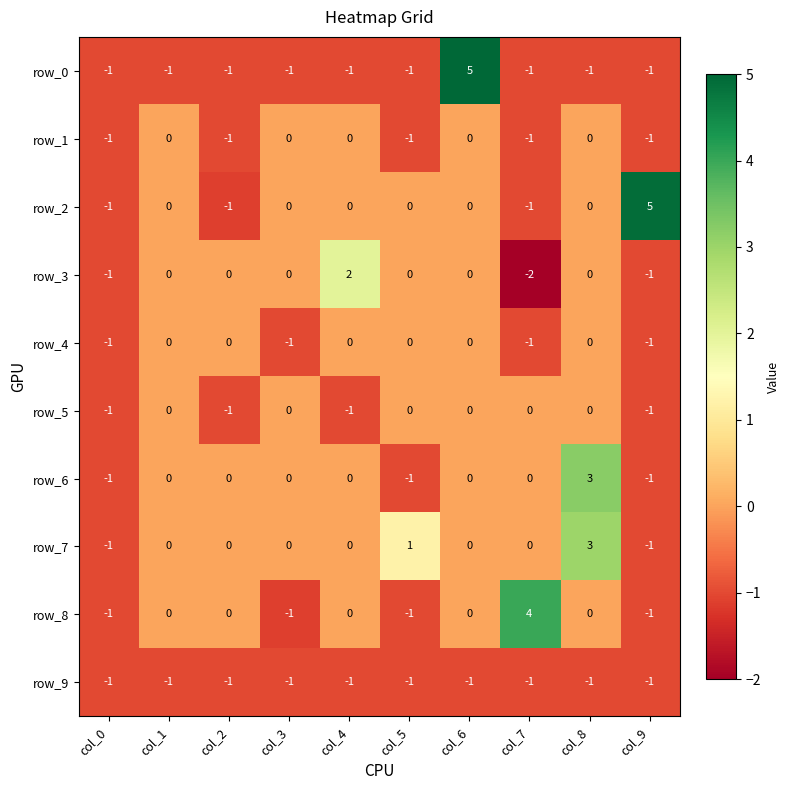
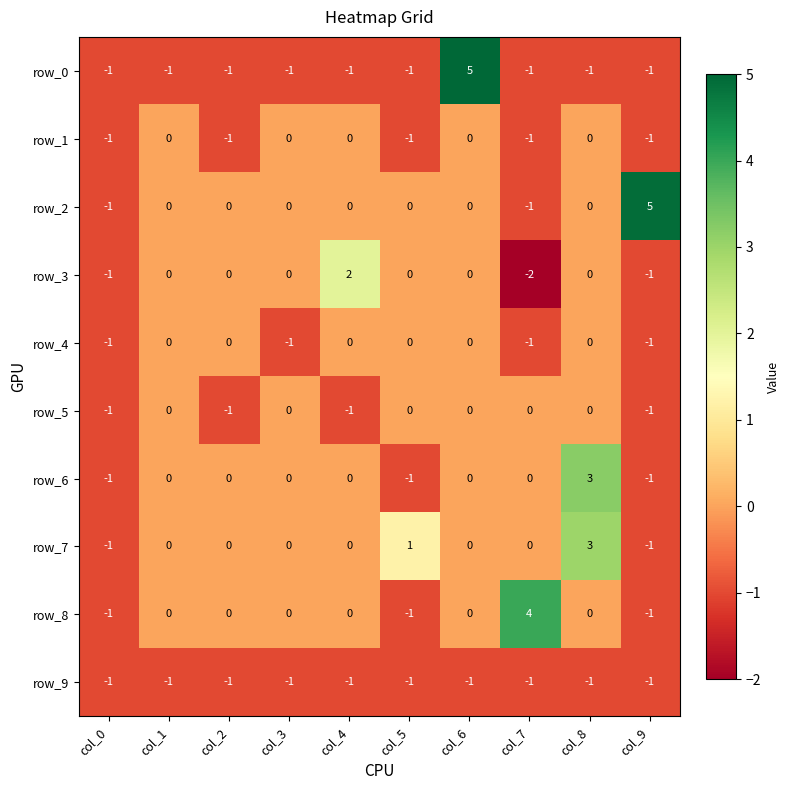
  {
    "row_0": {
      "col_0": -1,
      "col_1": -1,
      "col_2": -1,
      "col_3": -1,
      "col_4": -1,
      "col_5": -1,
      "col_6": 5,
      "col_7": -1,
      "col_8": -1,
      "col_9": -1
    },
    "row_1": {
      "col_0": -1,
      "col_1": 0,
      "col_2": -1,
      "col_3": 0,
      "col_4": 0,
      "col_5": -1,
      "col_6": 0,
      "col_7": -1,
      "col_8": 0,
      "col_9": -1
    },
    "row_2": {
      "col_0": -1,
      "col_1": 0,
-     "col_2": -1,
+     "col_2": 0,
      "col_3": 0,
      "col_4": 0,
      "col_5": 0,
      "col_6": 0,
      "col_7": -1,
      "col_8": 0,
      "col_9": 5
    },
    "row_3": {
      "col_0": -1,
      "col_1": 0,
      "col_2": 0,
      "col_3": 0,
      "col_4": 2,
      "col_5": 0,
      "col_6": 0,
      "col_7": -2,
      "col_8": 0,
      "col_9": -1
    },
    "row_4": {
      "col_0": -1,
      "col_1": 0,
      "col_2": 0,
      "col_3": -1,
      "col_4": 0,
      "col_5": 0,
      "col_6": 0,
      "col_7": -1,
      "col_8": 0,
      "col_9": -1
    },
    "row_5": {
      "col_0": -1,
      "col_1": 0,
      "col_2": -1,
      "col_3": 0,
      "col_4": -1,
      "col_5": 0,
      "col_6": 0,
      "col_7": 0,
      "col_8": 0,
      "col_9": -1
    },
    "row_6": {
      "col_0": -1,
      "col_1": 0,
      "col_2": 0,
      "col_3": 0,
      "col_4": 0,
      "col_5": -1,
      "col_6": 0,
      "col_7": 0,
      "col_8": 3,
      "col_9": -1
    },
    "row_7": {
      "col_0": -1,
      "col_1": 0,
      "col_2": 0,
      "col_3": 0,
      "col_4": 0,
      "col_5": 1,
      "col_6": 0,
      "col_7": 0,
      "col_8": 3,
      "col_9": -1
    },
    "row_8": {
      "col_0": -1,
      "col_1": 0,
      "col_2": 0,
-     "col_3": -1,
+     "col_3": 0,
      "col_4": 0,
      "col_5": -1,
      "col_6": 0,
      "col_7": 4,
      "col_8": 0,
      "col_9": -1
    },
    "row_9": {
      "col_0": -1,
      "col_1": -1,
      "col_2": -1,
      "col_3": -1,
      "col_4": -1,
      "col_5": -1,
      "col_6": -1,
      "col_7": -1,
      "col_8": -1,
      "col_9": -1
    }
  }
